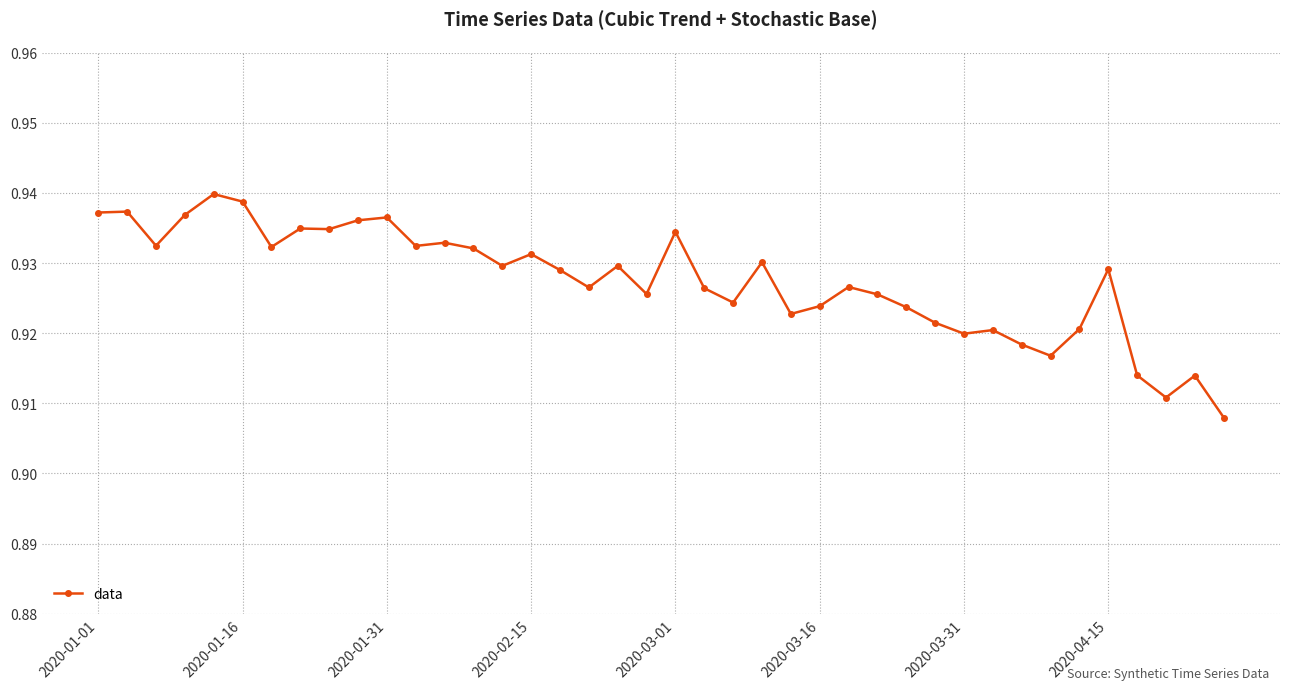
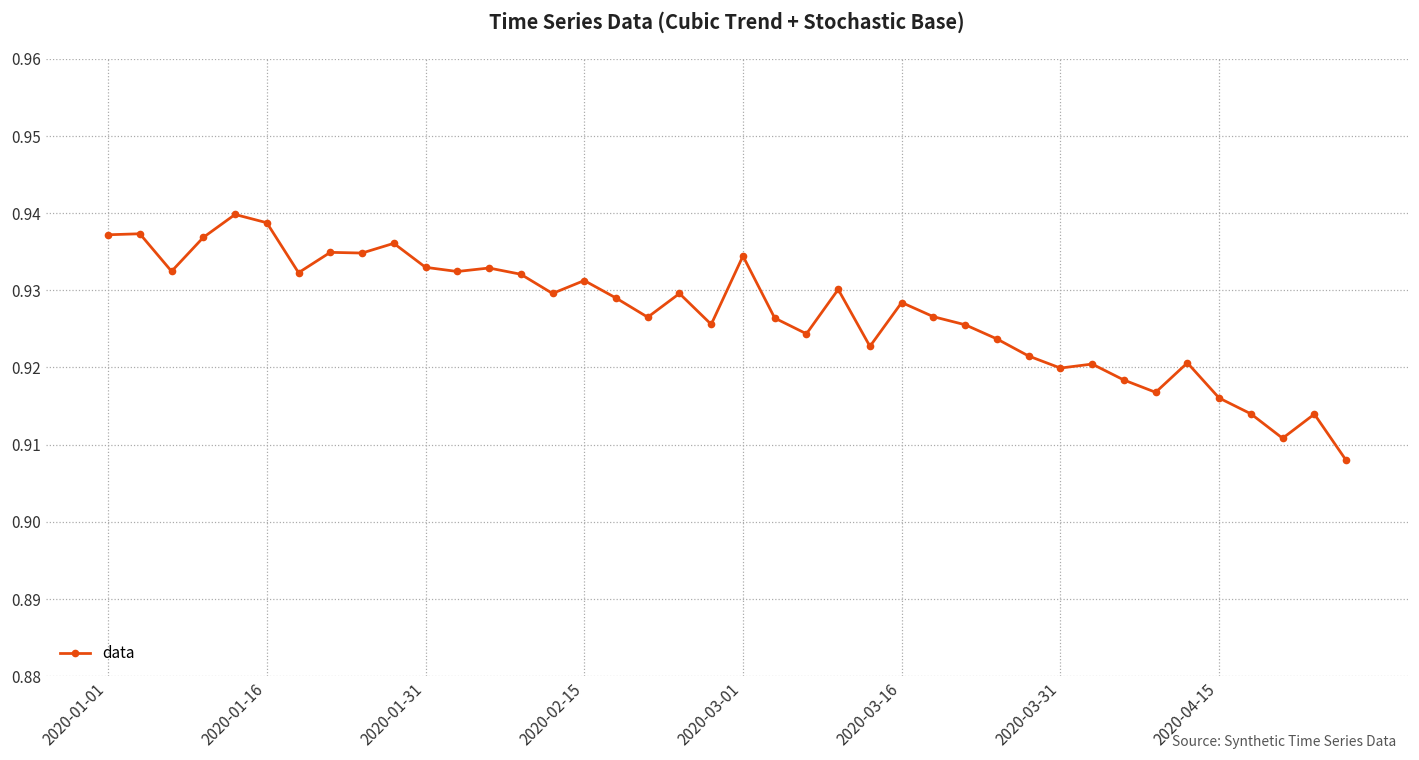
  {
    "2020-01-01": 0.937,
    "2020-01-16": 0.939,
-   "2020-01-31": 0.936,
+   "2020-01-31": 0.933,
    "2020-02-15": 0.931,
    "2020-03-01": 0.934,
-   "2020-03-16": 0.924,
+   "2020-03-16": 0.928,
    "2020-03-31": 0.920,
-   "2020-04-15": 0.929
+   "2020-04-15": 0.916
  }
